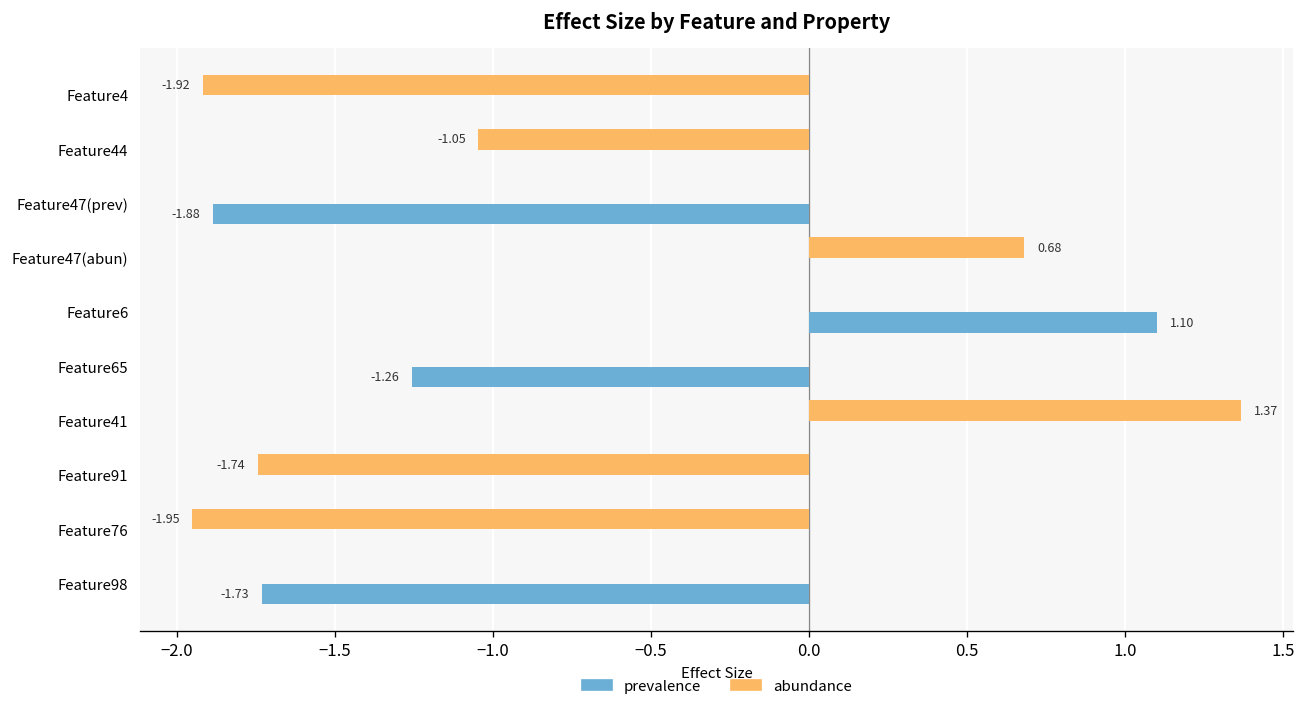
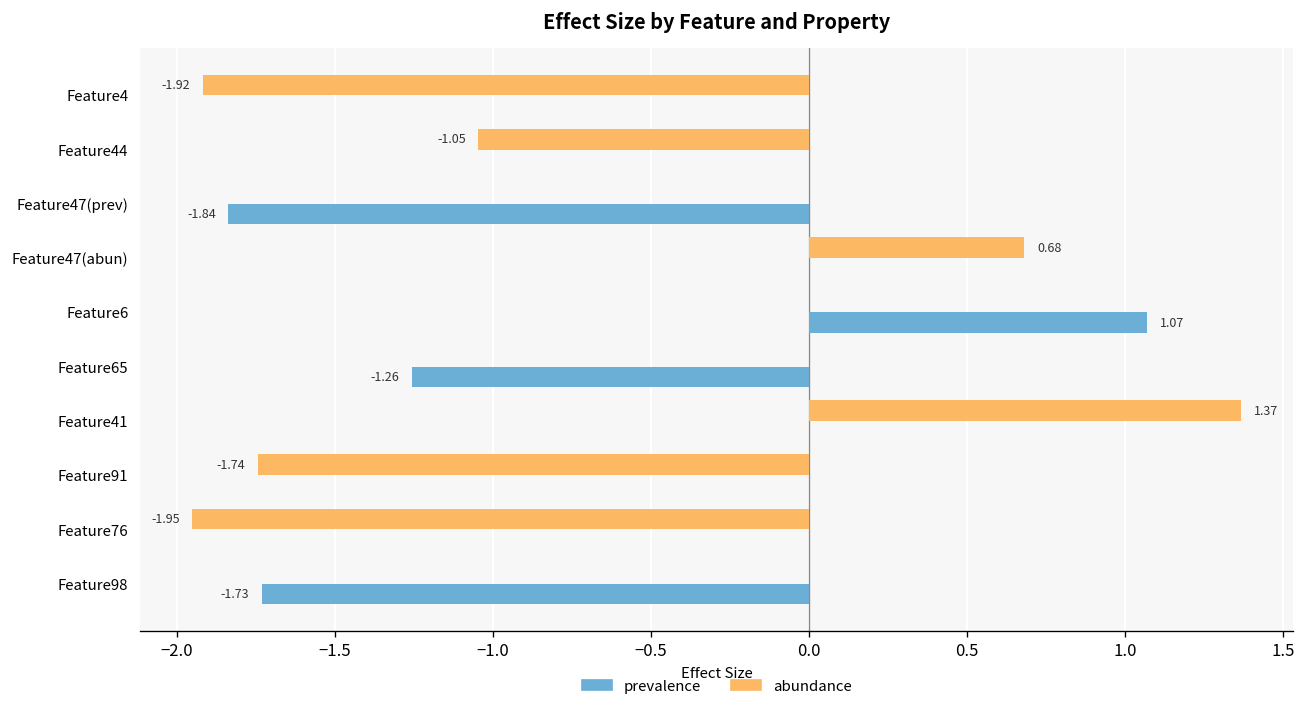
  {
    "prevalence": {
-     "Feature47(prev)": -1.88,
-     "Feature6": 1.10,
+     "Feature47(prev)": -1.84,
+     "Feature6": 1.07,
      "Feature65": -1.26,
      "Feature98": -1.73
    },
    "abundance": {
      "Feature4": -1.92,
      "Feature44": -1.05,
      "Feature47(abun)": 0.68,
      "Feature41": 1.37,
      "Feature91": -1.74,
      "Feature76": -1.95
    }
  }
